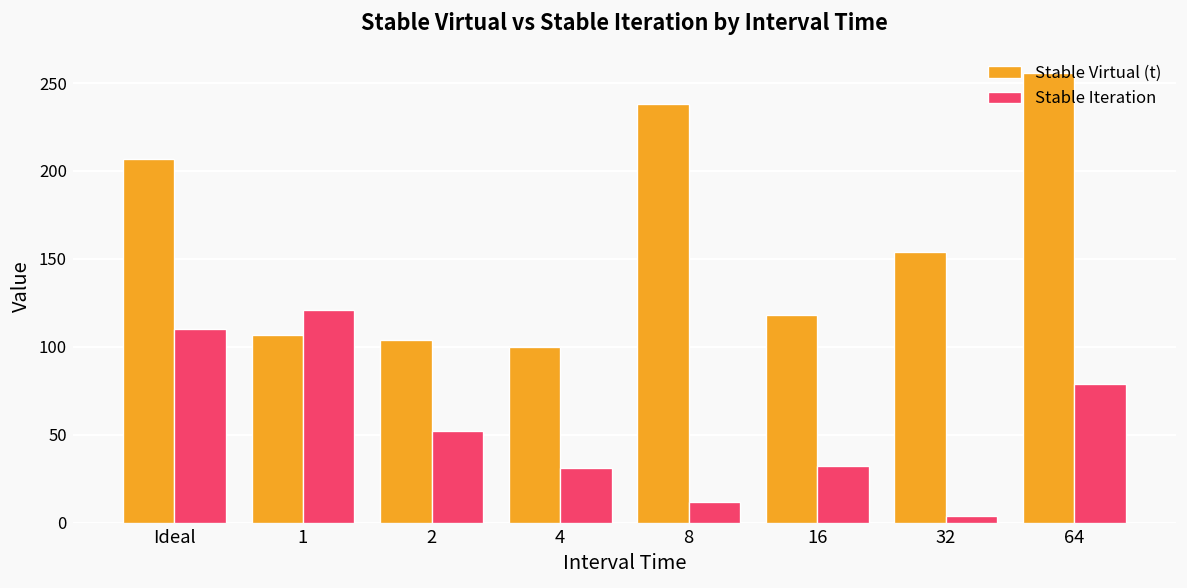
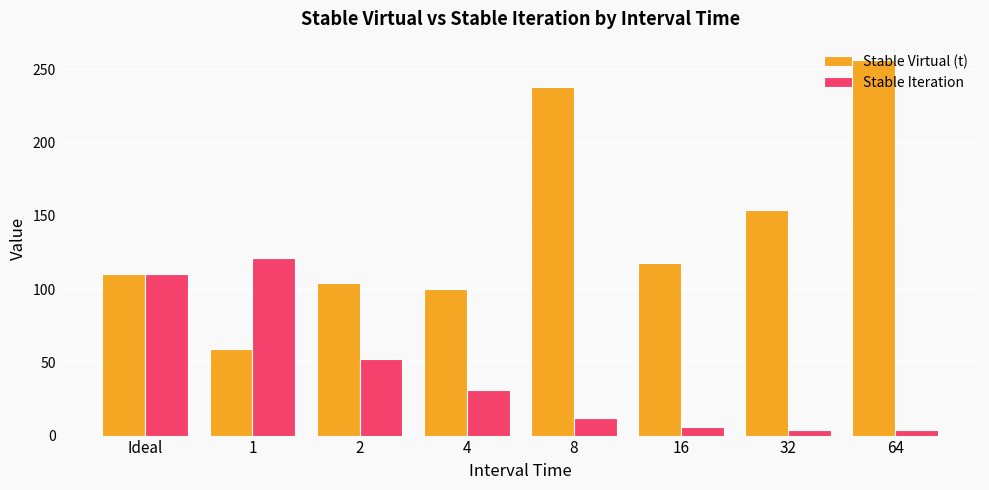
  {
    "Stable Virtual (t)": {
-     "Ideal": 207,
-     "1": 107,
+     "Ideal": 110,
+     "1": 59,
      "2": 104,
      "4": 100,
      "8": 238,
      "16": 118,
      "32": 154,
      "64": 256
    },
    "Stable Iteration": {
      "Ideal": 110,
      "1": 121,
      "2": 52,
      "4": 31,
      "8": 12,
-     "16": 32,
+     "16": 6,
      "32": 4,
-     "64": 79
+     "64": 4
    }
  }
